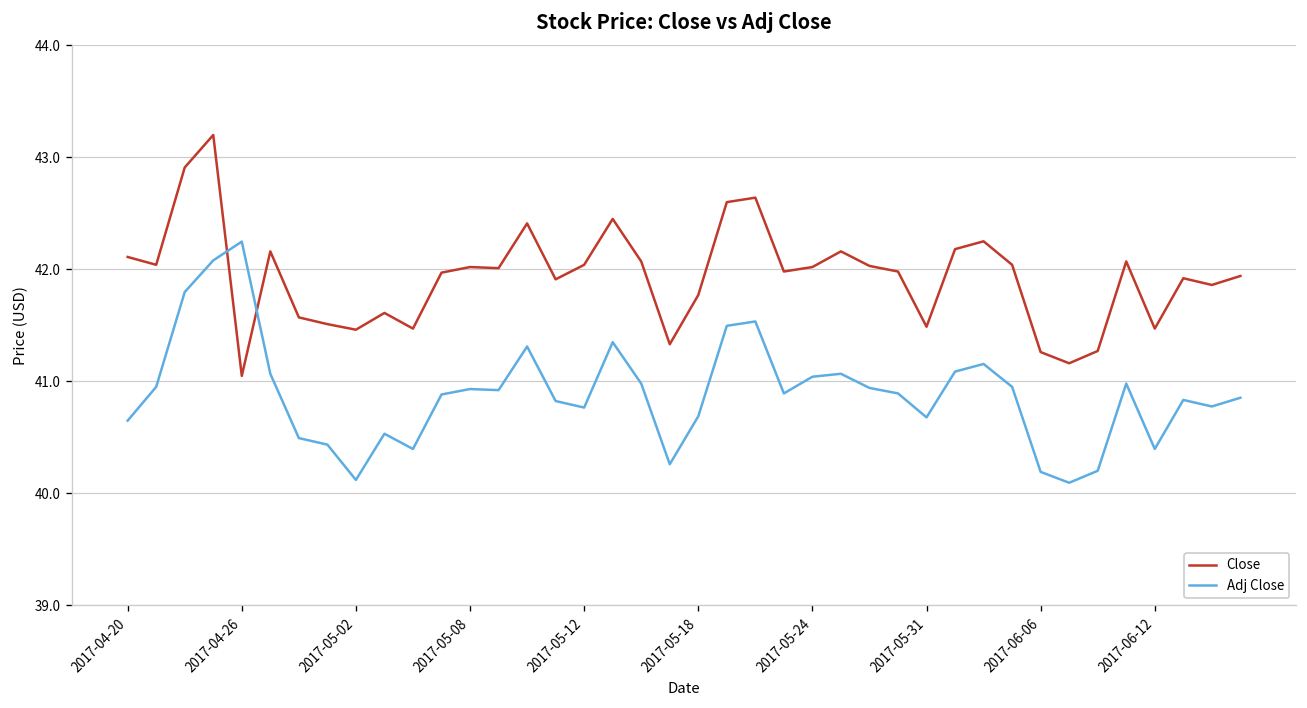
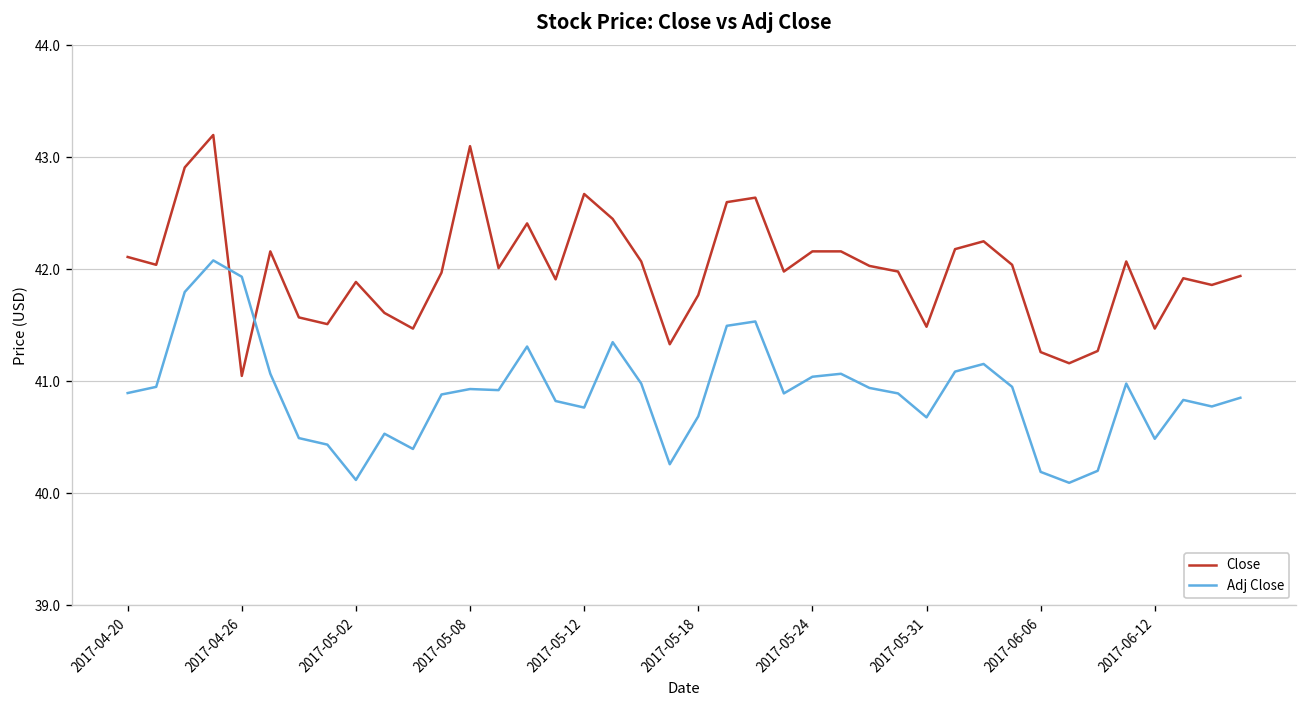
  {
    "Close": {
      "2017-04-20": 42.1,
      "2017-04-26": 41.0,
-     "2017-05-02": 41.5,
-     "2017-05-08": 42.0,
-     "2017-05-12": 42.0,
+     "2017-05-02": 41.9,
+     "2017-05-08": 43.1,
+     "2017-05-12": 42.7,
      "2017-05-18": 41.8,
-     "2017-05-24": 42.0,
+     "2017-05-24": 42.2,
      "2017-05-31": 41.5,
      "2017-06-06": 41.3,
      "2017-06-12": 41.5
    },
    "Adj Close": {
-     "2017-04-20": 40.6,
-     "2017-04-26": 42.2,
+     "2017-04-20": 40.9,
+     "2017-04-26": 41.9,
      "2017-05-02": 40.1,
      "2017-05-08": 40.9,
      "2017-05-12": 40.8,
      "2017-05-18": 40.7,
      "2017-05-24": 41.0,
      "2017-05-31": 40.7,
      "2017-06-06": 40.2,
-     "2017-06-12": 40.4
+     "2017-06-12": 40.5
    }
  }
